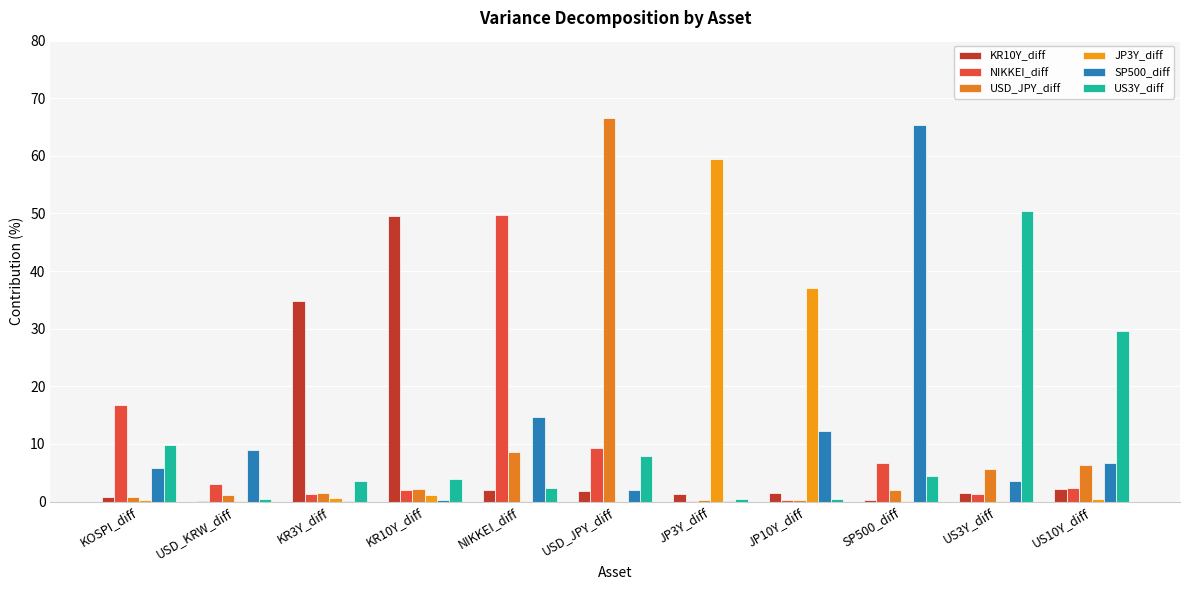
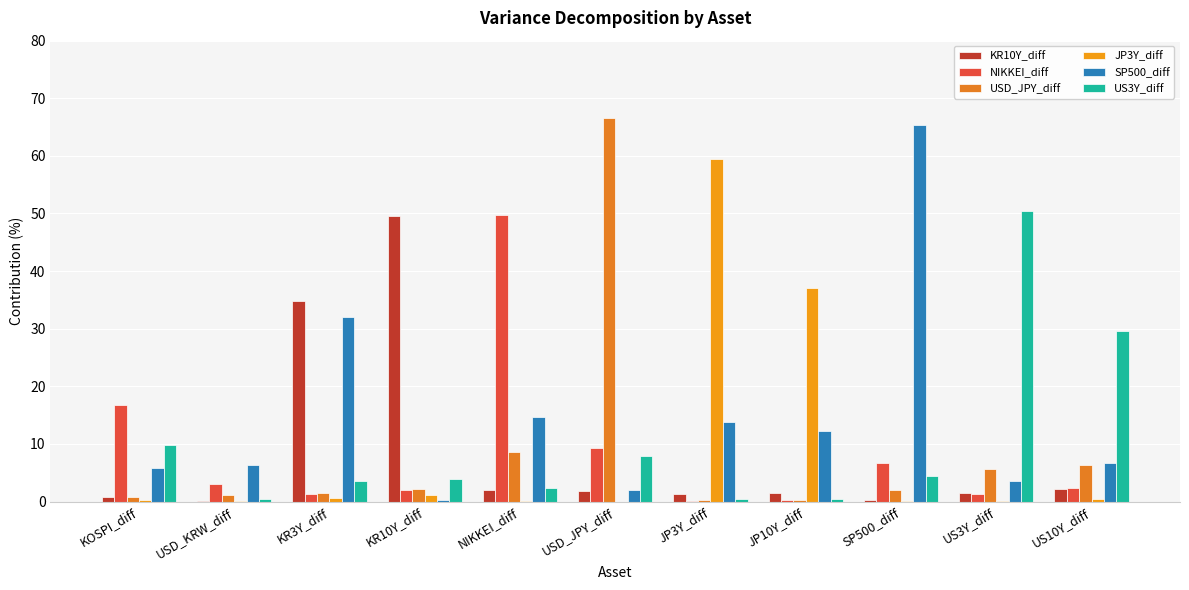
  {
    "SP500_diff": {
      "KOSPI_diff": 6,
-     "USD_KRW_diff": 9,
-     "KR3Y_diff": 0,
+     "USD_KRW_diff": 6,
+     "KR3Y_diff": 32,
      "NIKKEI_diff": 15,
      "USD_JPY_diff": 2,
-     "JP3Y_diff": 0,
+     "JP3Y_diff": 14,
      "JP10Y_diff": 12,
      "SP500_diff": 65,
      "US3Y_diff": 4,
      "US10Y_diff": 7
    },
    "US3Y_diff": {
      "KOSPI_diff": 10,
      "USD_KRW_diff": 1,
      "KR3Y_diff": 4,
      "KR10Y_diff": 4,
      "NIKKEI_diff": 2,
      "USD_JPY_diff": 8,
      "JP3Y_diff": 0,
      "JP10Y_diff": 0,
      "SP500_diff": 4,
      "US3Y_diff": 50,
      "US10Y_diff": 30
    }
  }
